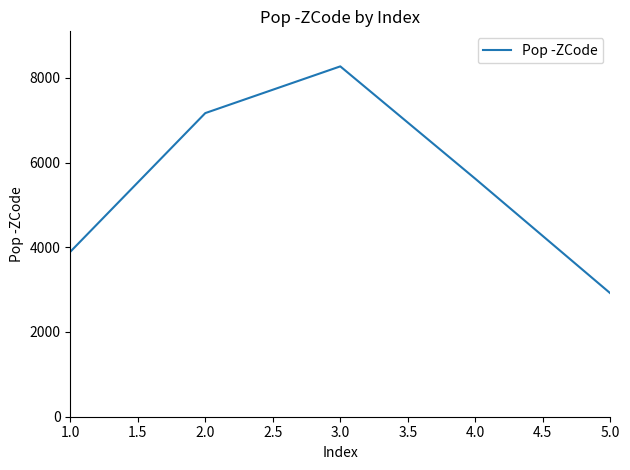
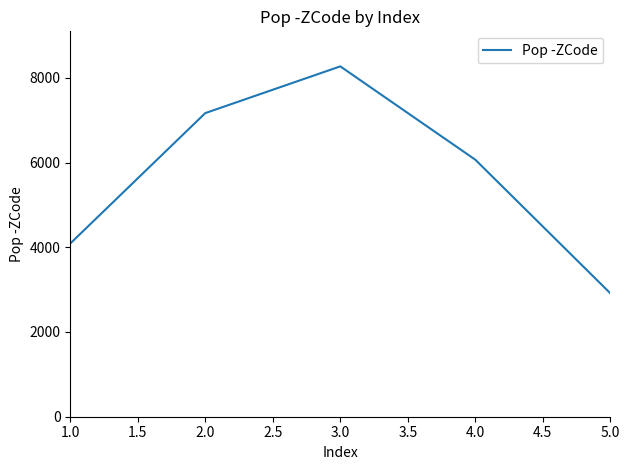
  {
-   "1.0": 3900,
+   "1.0": 4100,
    "2.0": 7200,
    "3.0": 8300,
-   "4.0": 5600,
+   "4.0": 6100,
    "5.0": 2900
  }
